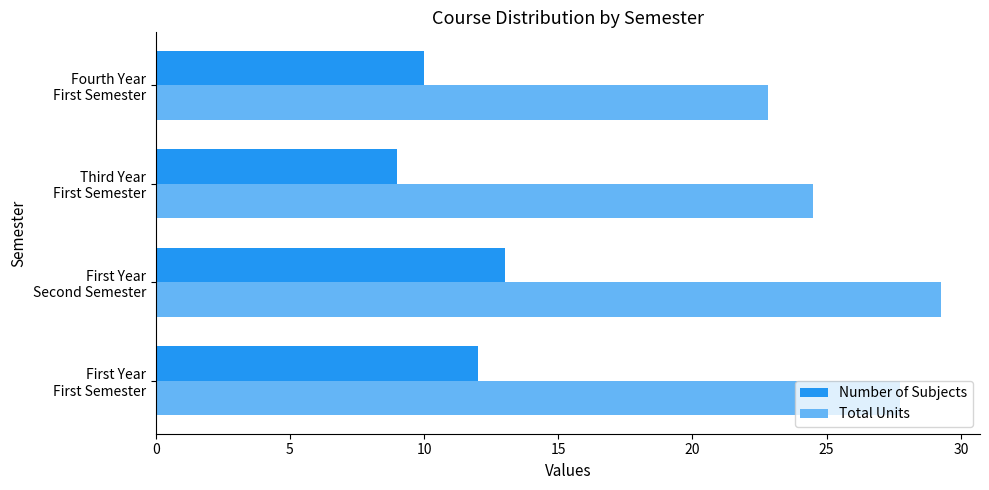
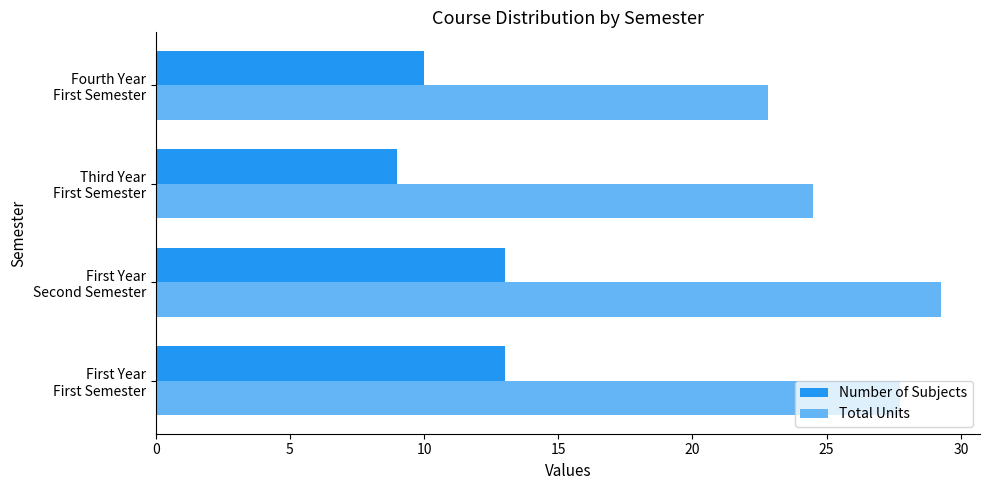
  {
    "Number of Subjects": {
      "Fourth Year First Semester": 10,
      "Third Year First Semester": 9,
      "First Year Second Semester": 13,
-     "First Year First Semester": 12
+     "First Year First Semester": 13
    },
    "Total Units": {
      "Fourth Year First Semester": 22.8,
      "Third Year First Semester": 24.5,
      "First Year Second Semester": 29.3
    }
  }
